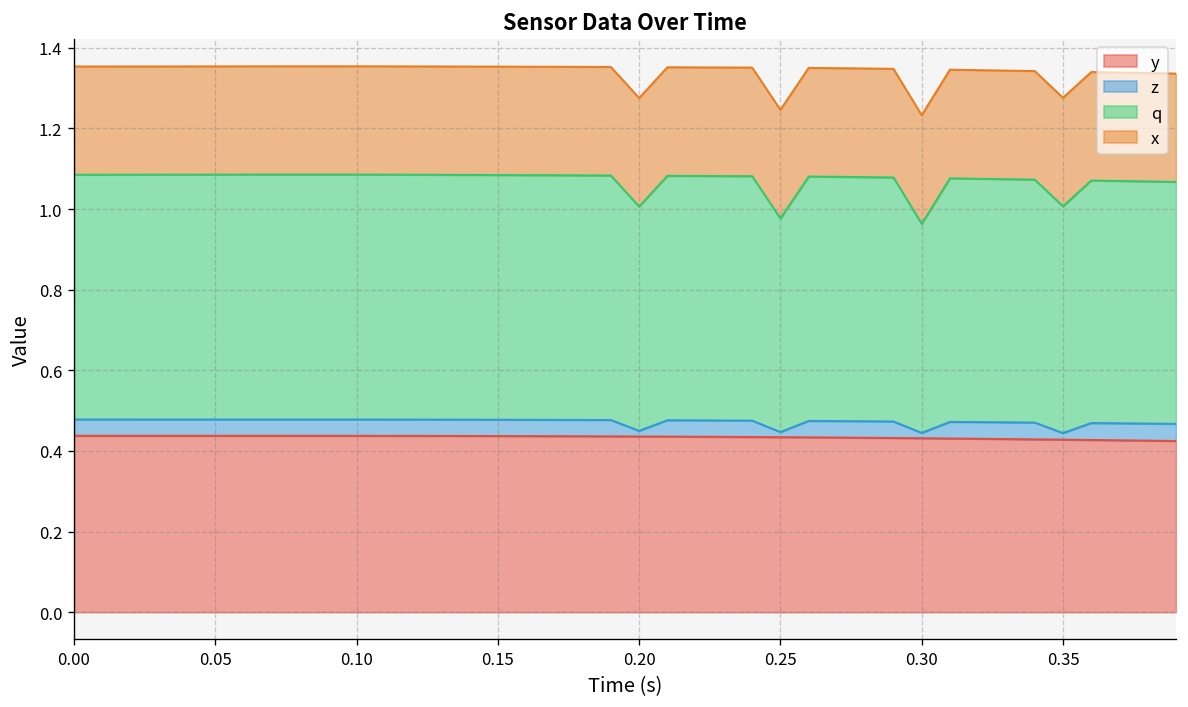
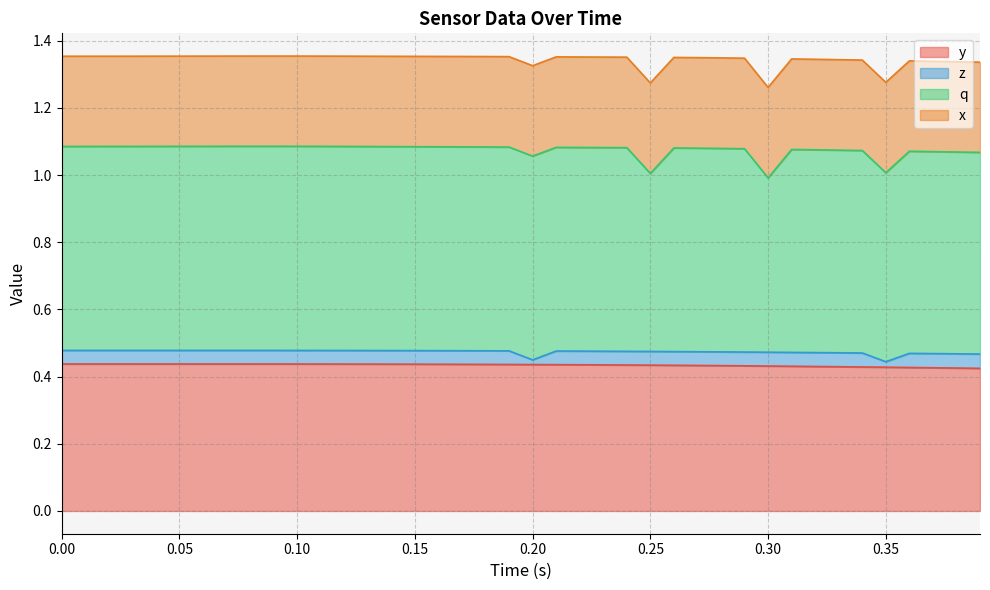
  {
    "z": {
      "0.00": 0.04,
      "0.05": 0.04,
      "0.10": 0.04,
      "0.15": 0.04,
      "0.20": 0.01,
-     "0.25": 0.01,
-     "0.30": 0.01,
+     "0.25": 0.04,
+     "0.30": 0.04,
      "0.35": 0.02
    },
    "q": {
      "0.00": 0.61,
      "0.05": 0.61,
      "0.10": 0.61,
      "0.15": 0.61,
-     "0.20": 0.56,
+     "0.20": 0.61,
      "0.25": 0.53,
      "0.30": 0.52,
      "0.35": 0.56
    }
  }
